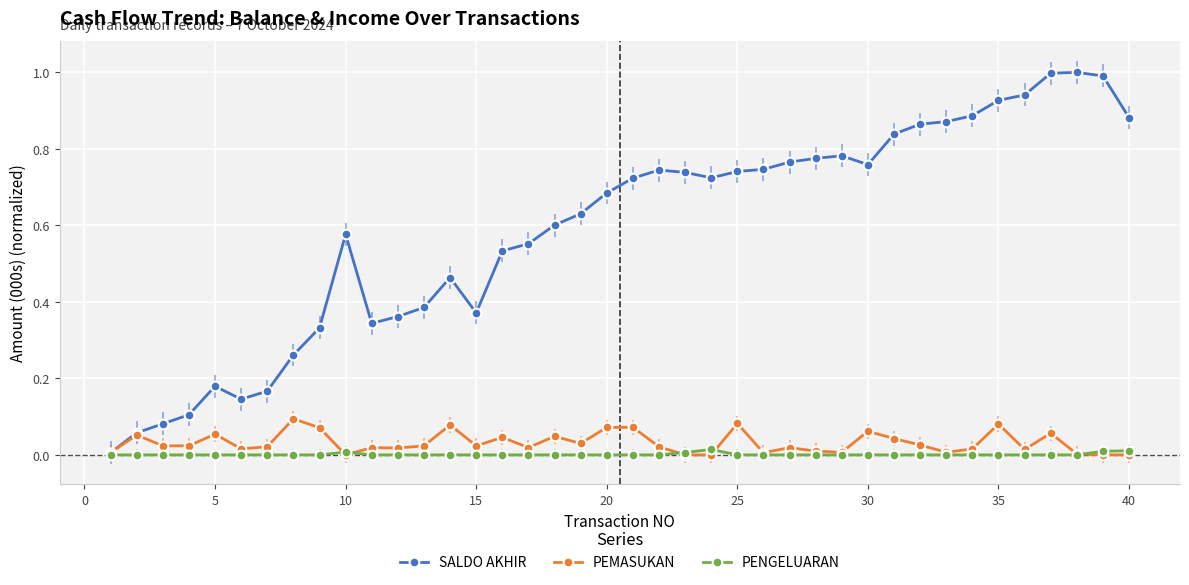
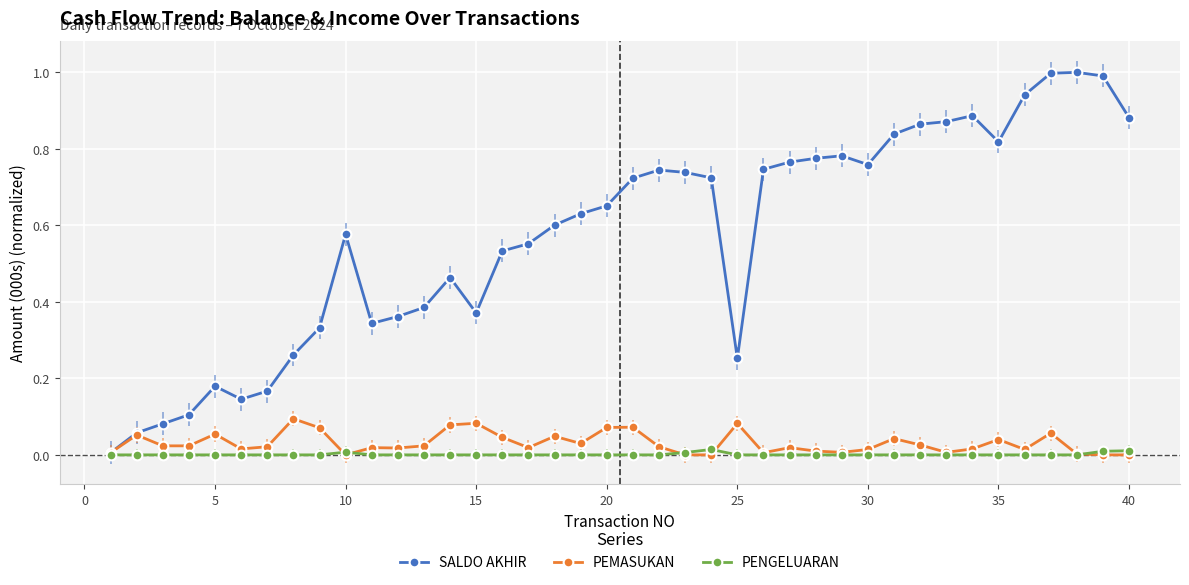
  {
    "SALDO AKHIR": {
      "5": 0.18,
      "10": 0.58,
      "15": 0.37,
-     "20": 0.68,
-     "25": 0.74,
+     "20": 0.65,
+     "25": 0.25,
      "30": 0.76,
-     "35": 0.93,
+     "35": 0.82,
      "40": 0.88
    },
    "PEMASUKAN": {
      "5": 0.05,
      "10": 0.00,
-     "15": 0.02,
+     "15": 0.08,
      "20": 0.07,
      "25": 0.08,
-     "30": 0.06,
-     "35": 0.08,
+     "30": 0.01,
+     "35": 0.04,
      "40": 0.00
    },
    "PENGELUARAN": {
      "5": 0.00,
      "10": 0.01,
      "15": 0.00,
      "20": 0.00,
      "25": 0.00,
      "30": 0.00,
      "35": 0.00,
      "40": 0.01
    }
  }
